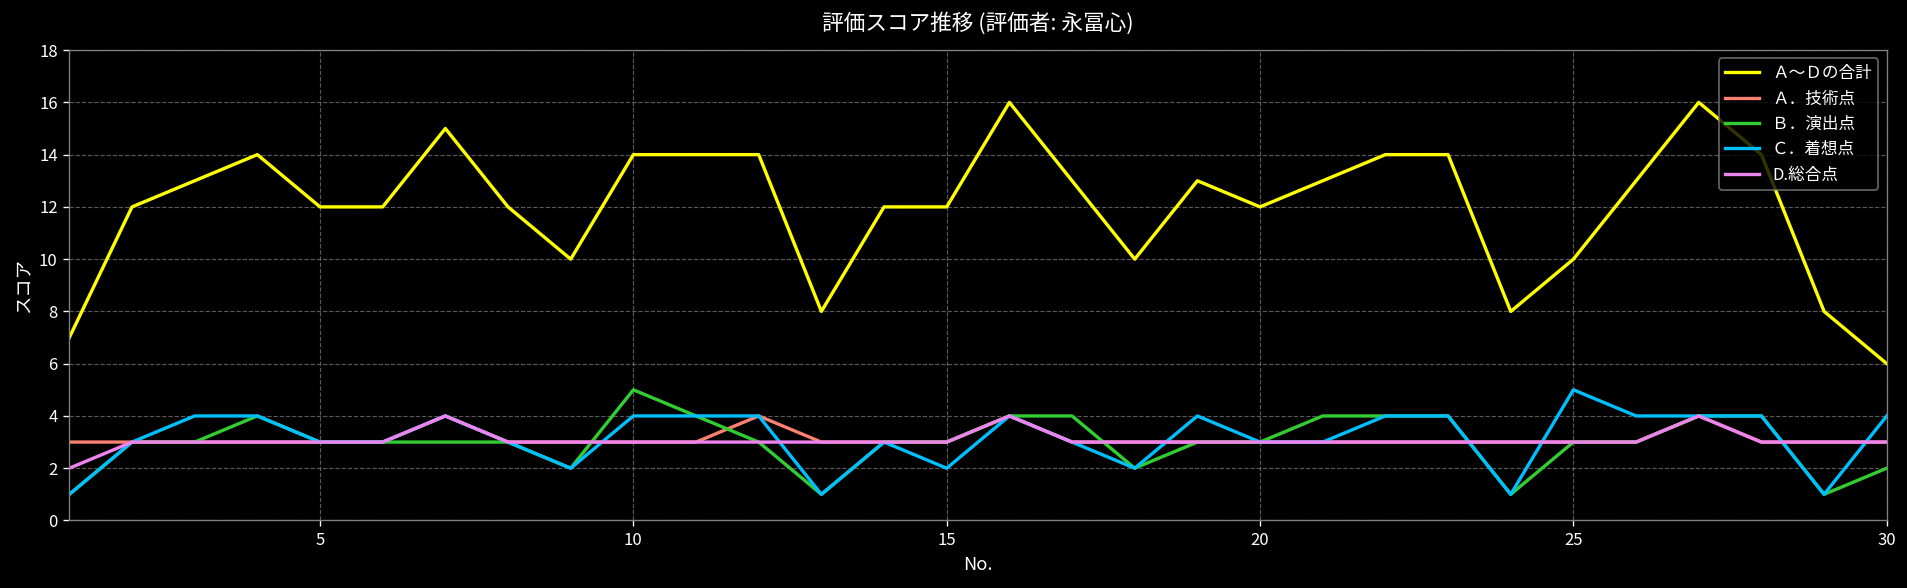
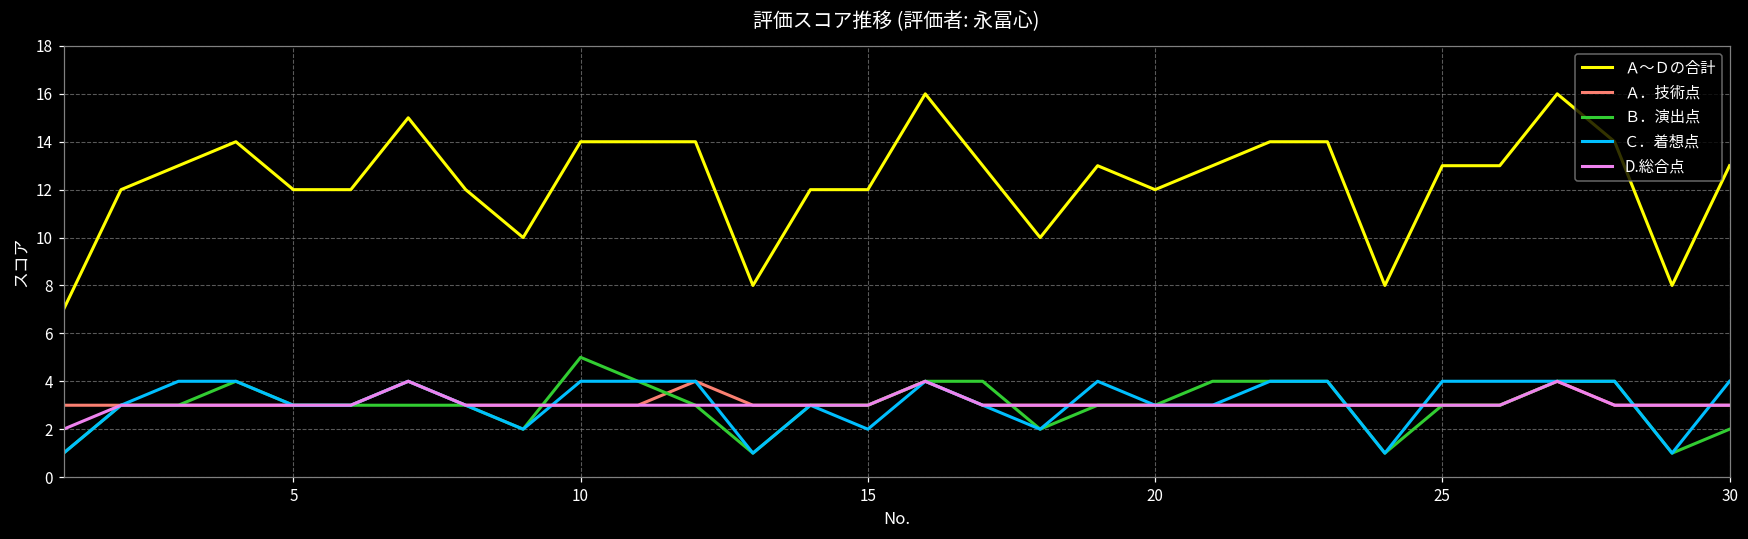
  {
    "Ａ～Ｄの合計": {
      "5": 12,
      "10": 14,
      "15": 12,
      "20": 12,
-     "25": 10,
-     "30": 6
+     "25": 13,
+     "30": 13
    },
    "Ｂ．演出点": {
      "10": 5,
      "30": 2
    },
    "Ｃ．着想点": {
      "10": 4,
      "15": 2,
-     "25": 5,
+     "25": 4,
      "30": 4
    }
  }
